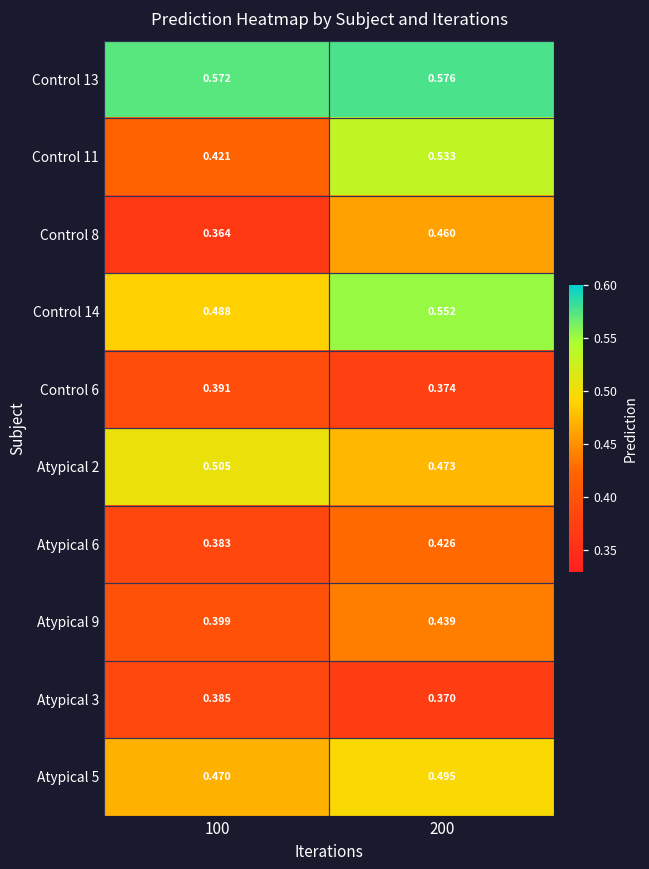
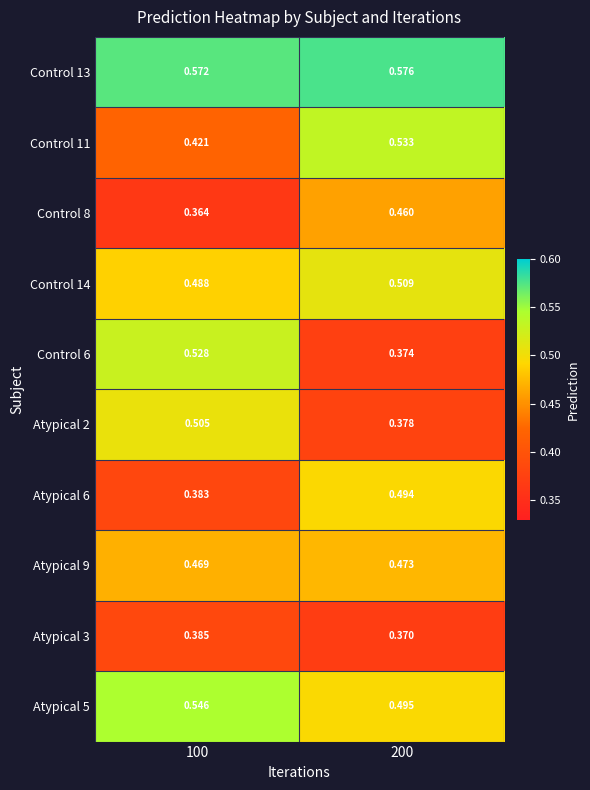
  {
    "Control 13": {
      "100": 0.572,
      "200": 0.576
    },
    "Control 11": {
      "100": 0.421,
      "200": 0.533
    },
    "Control 8": {
      "100": 0.364,
      "200": 0.460
    },
    "Control 14": {
      "100": 0.488,
-     "200": 0.552
+     "200": 0.509
    },
    "Control 6": {
-     "100": 0.391,
+     "100": 0.528,
      "200": 0.374
    },
    "Atypical 2": {
      "100": 0.505,
-     "200": 0.473
+     "200": 0.378
    },
    "Atypical 6": {
      "100": 0.383,
-     "200": 0.426
+     "200": 0.494
    },
    "Atypical 9": {
-     "100": 0.399,
-     "200": 0.439
+     "100": 0.469,
+     "200": 0.473
    },
    "Atypical 3": {
      "100": 0.385,
      "200": 0.370
    },
    "Atypical 5": {
-     "100": 0.470,
+     "100": 0.546,
      "200": 0.495
    }
  }
